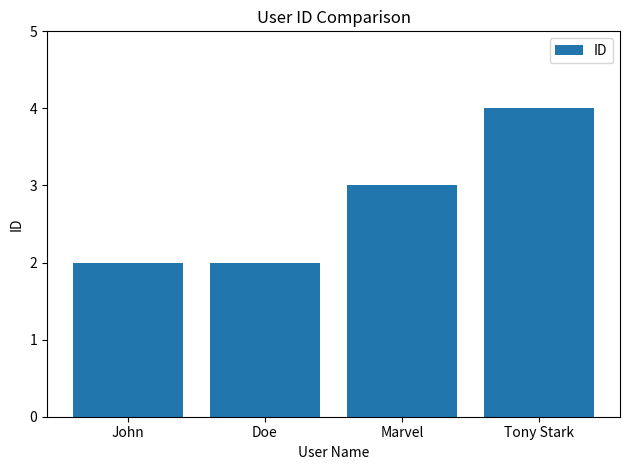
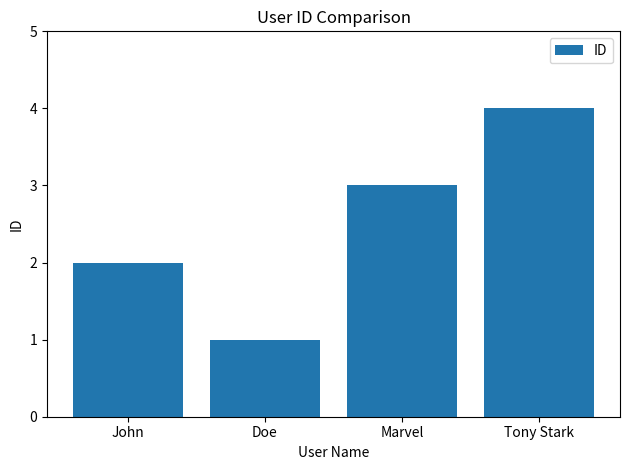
  {
    "John": 2,
-   "Doe": 2,
+   "Doe": 1,
    "Marvel": 3,
    "Tony Stark": 4
  }
